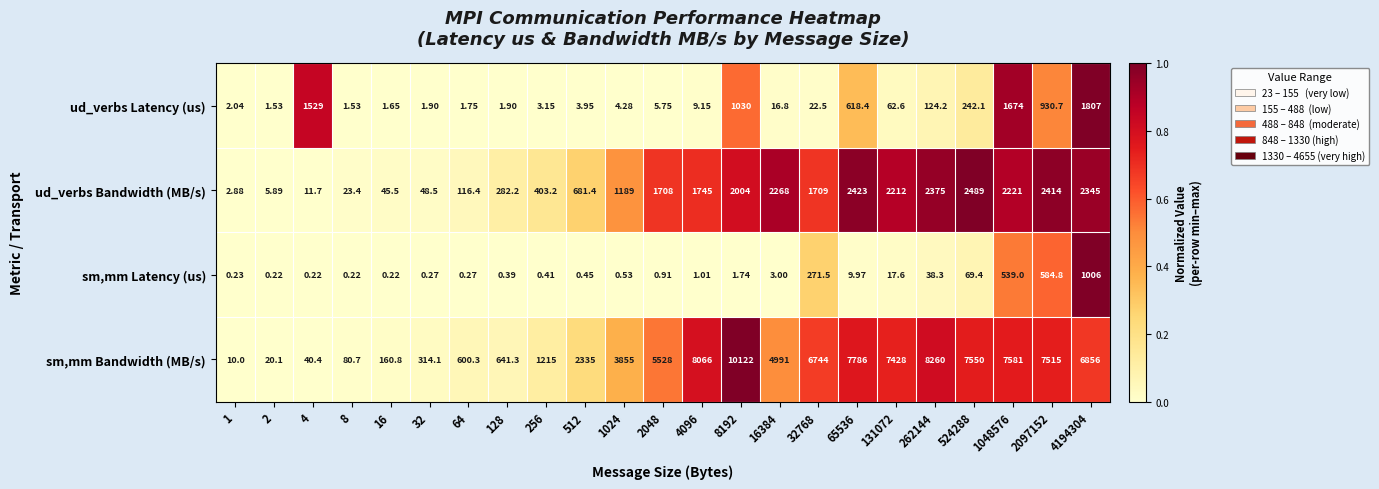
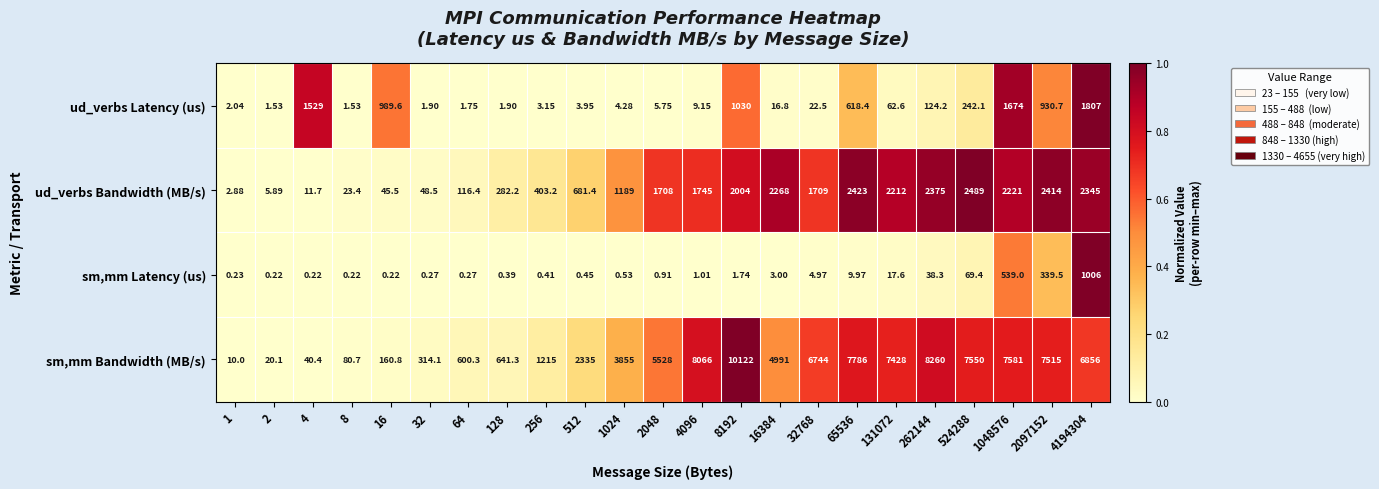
  {
    "ud_verbs Latency (us)": {
      "1": 2.04,
      "2": 1.53,
      "4": 1529,
      "8": 1.53,
-     "16": 1.65,
+     "16": 989.6,
      "32": 1.90,
      "64": 1.75,
      "128": 1.90,
      "256": 3.15,
      "512": 3.95,
      "1024": 4.28,
      "2048": 5.75,
      "4096": 9.15,
      "8192": 1030,
      "16384": 16.8,
      "32768": 22.5,
      "65536": 618.4,
      "131072": 62.6,
      "262144": 124.2,
      "524288": 242.1,
      "1048576": 1674,
      "2097152": 930.7,
      "4194304": 1807
    },
    "ud_verbs Bandwidth (MB/s)": {
      "1": 2.88,
      "2": 5.89,
      "4": 11.7,
      "8": 23.4,
      "16": 45.5,
      "32": 48.5,
      "64": 116.4,
      "128": 282.2,
      "256": 403.2,
      "512": 681.4,
      "1024": 1189,
      "2048": 1708,
      "4096": 1745,
      "8192": 2004,
      "16384": 2268,
      "32768": 1709,
      "65536": 2423,
      "131072": 2212,
      "262144": 2375,
      "524288": 2489,
      "1048576": 2221,
      "2097152": 2414,
      "4194304": 2345
    },
    "sm,mm Latency (us)": {
      "1": 0.23,
      "2": 0.22,
      "4": 0.22,
      "8": 0.22,
      "16": 0.22,
      "32": 0.27,
      "64": 0.27,
      "128": 0.39,
      "256": 0.41,
      "512": 0.45,
      "1024": 0.53,
      "2048": 0.91,
      "4096": 1.01,
      "8192": 1.74,
      "16384": 3.00,
-     "32768": 271.5,
+     "32768": 4.97,
      "65536": 9.97,
      "131072": 17.6,
      "262144": 38.3,
      "524288": 69.4,
      "1048576": 539.0,
-     "2097152": 584.8,
+     "2097152": 339.5,
      "4194304": 1006
    },
    "sm,mm Bandwidth (MB/s)": {
      "1": 10.0,
      "2": 20.1,
      "4": 40.4,
      "8": 80.7,
      "16": 160.8,
      "32": 314.1,
      "64": 600.3,
      "128": 641.3,
      "256": 1215,
      "512": 2335,
      "1024": 3855,
      "2048": 5528,
      "4096": 8066,
      "8192": 10122,
      "16384": 4991,
      "32768": 6744,
      "65536": 7786,
      "131072": 7428,
      "262144": 8260,
      "524288": 7550,
      "1048576": 7581,
      "2097152": 7515,
      "4194304": 6856
    }
  }
